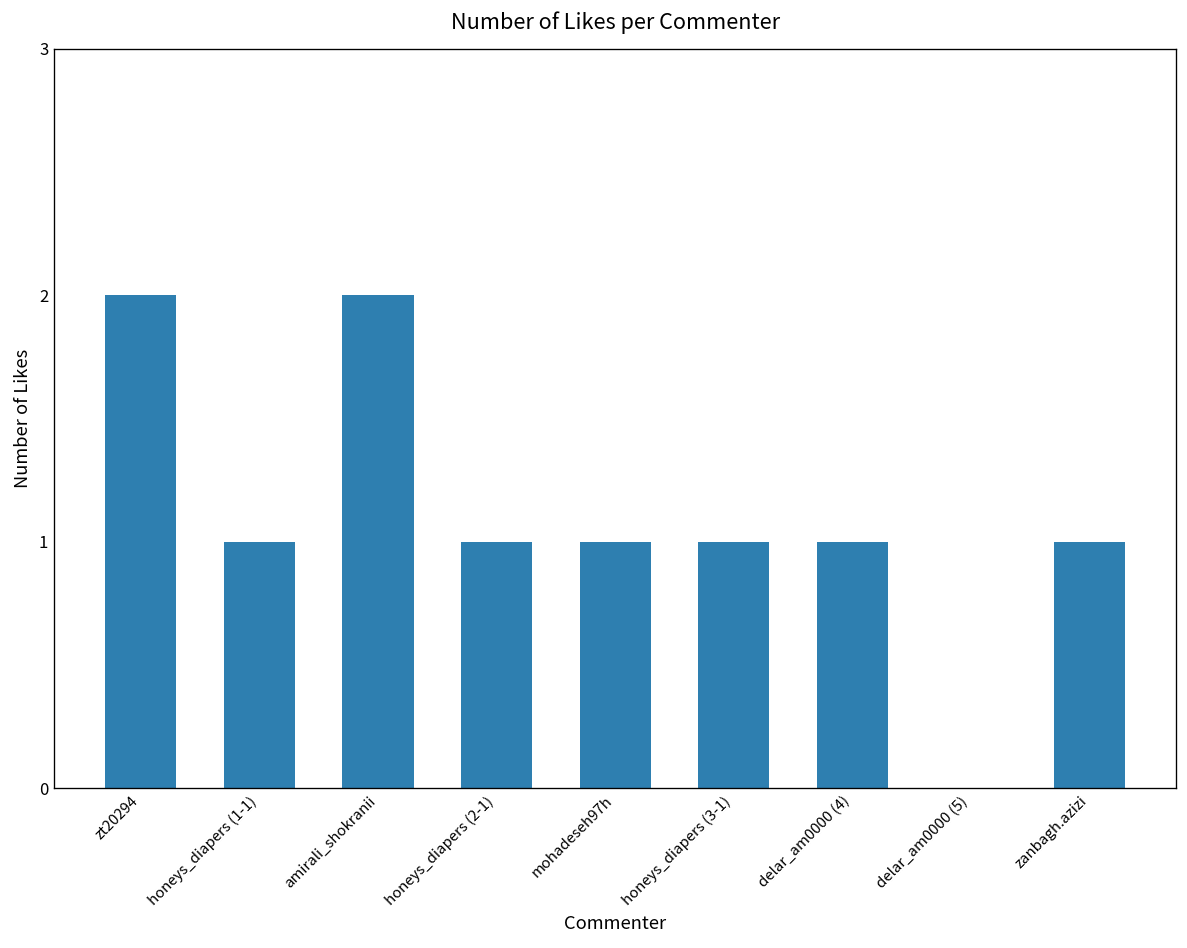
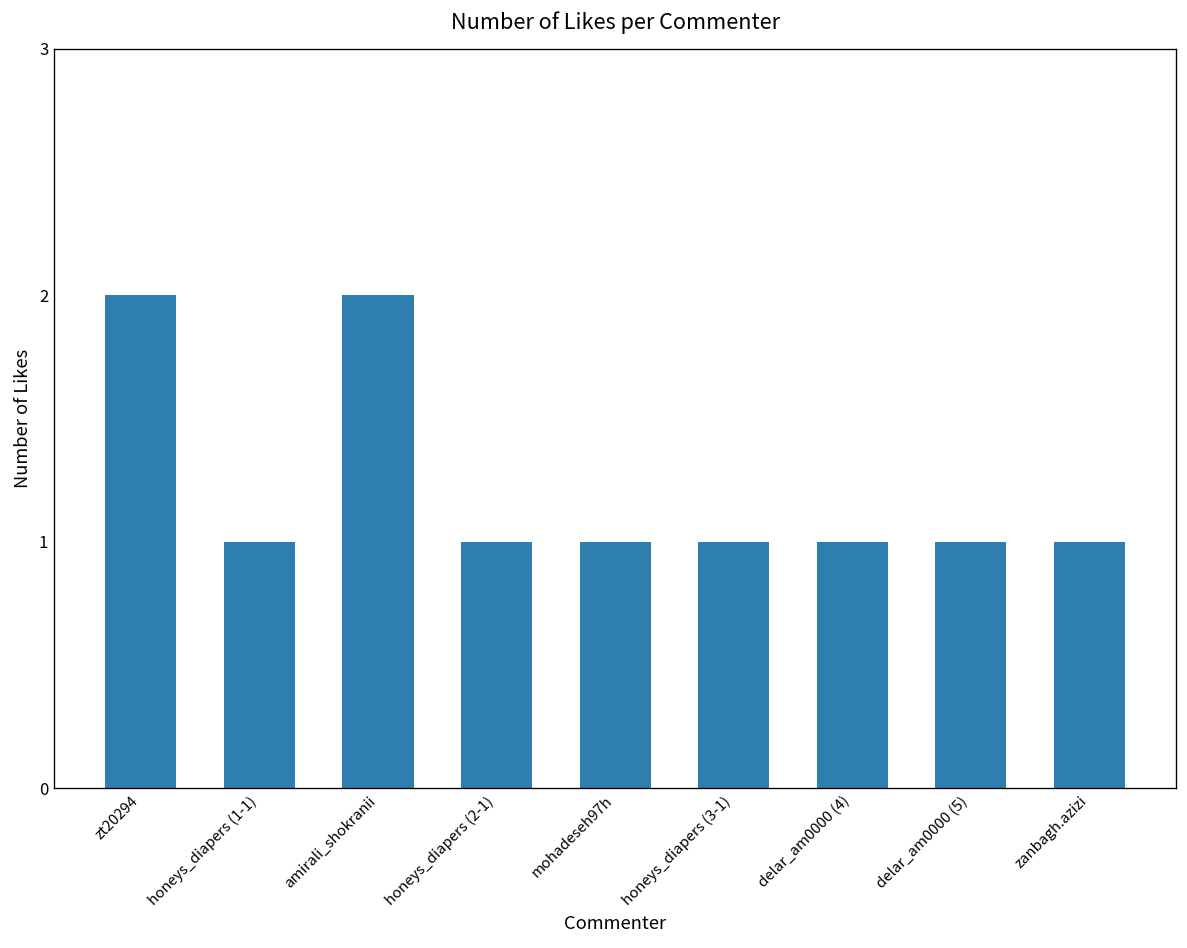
  {
    "zt20294": 2,
    "honeys_diapers (1-1)": 1,
    "amirali_shokranii": 2,
    "honeys_diapers (2-1)": 1,
    "mohadeseh97h": 1,
    "honeys_diapers (3-1)": 1,
    "delar_am0000 (4)": 1,
-   "delar_am0000 (5)": 0,
+   "delar_am0000 (5)": 1,
    "zanbagh.azizi": 1
  }
